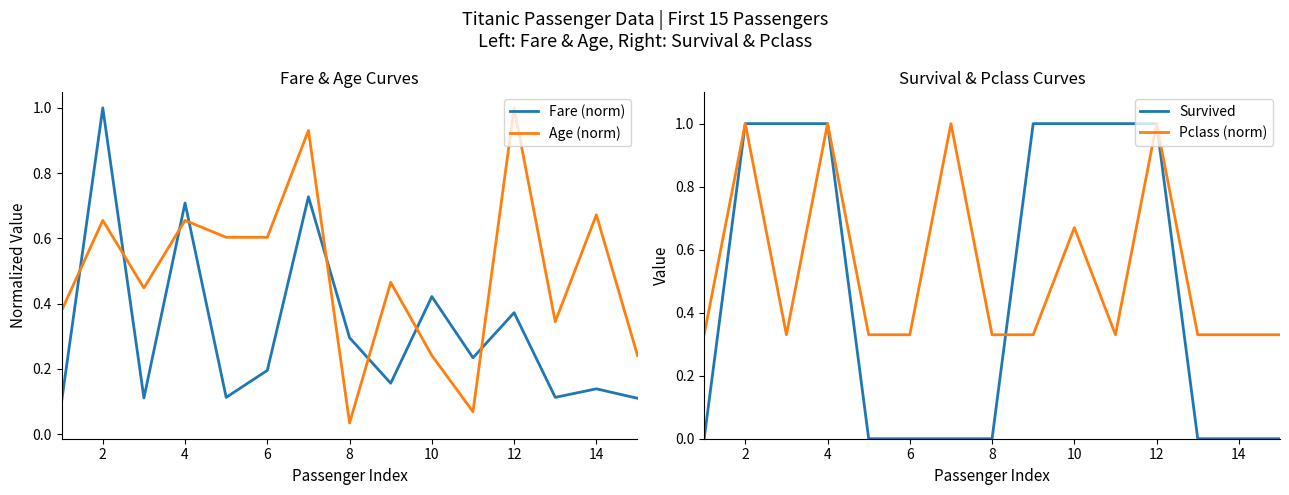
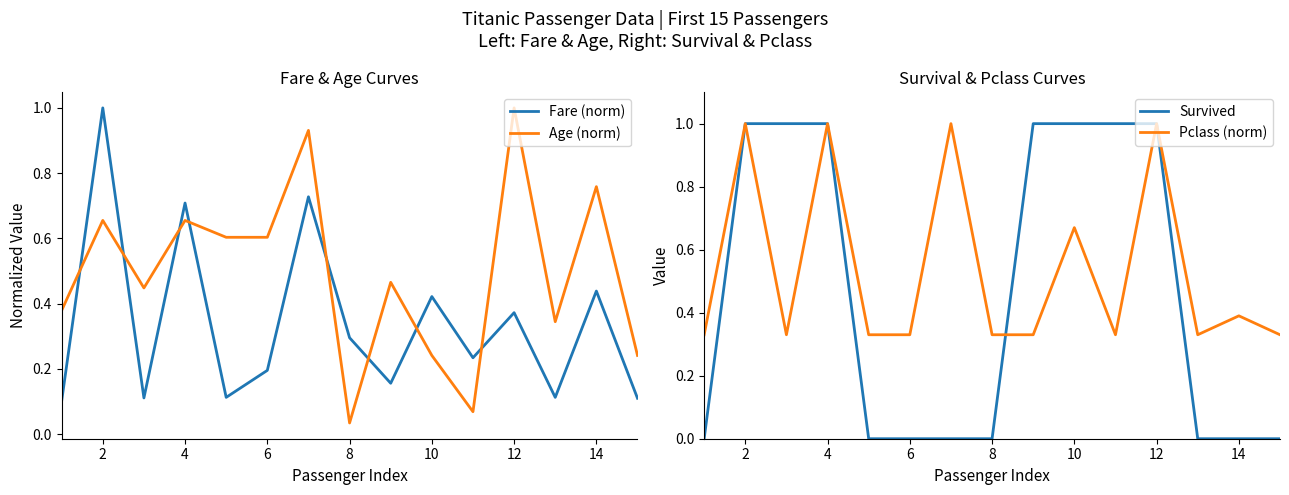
  {
    "Fare & Age Curves": {
      "Fare (norm)": {
        "2": 1.00,
        "4": 0.71,
        "6": 0.20,
        "8": 0.30,
        "10": 0.42,
        "12": 0.37,
-       "14": 0.14
+       "14": 0.44
      },
      "Age (norm)": {
        "2": 0.66,
        "4": 0.66,
        "6": 0.60,
        "8": 0.03,
        "10": 0.24,
-       "14": 0.67
+       "14": 0.76
      }
    },
    "Survival & Pclass Curves": {
      "Survived": {
        "6": 0.00,
        "8": 0.00,
        "10": 1.00,
        "14": 0.00
      },
      "Pclass (norm)": {
        "6": 0.33,
        "8": 0.33,
        "10": 0.67,
-       "14": 0.33
+       "14": 0.39
      }
    }
  }
